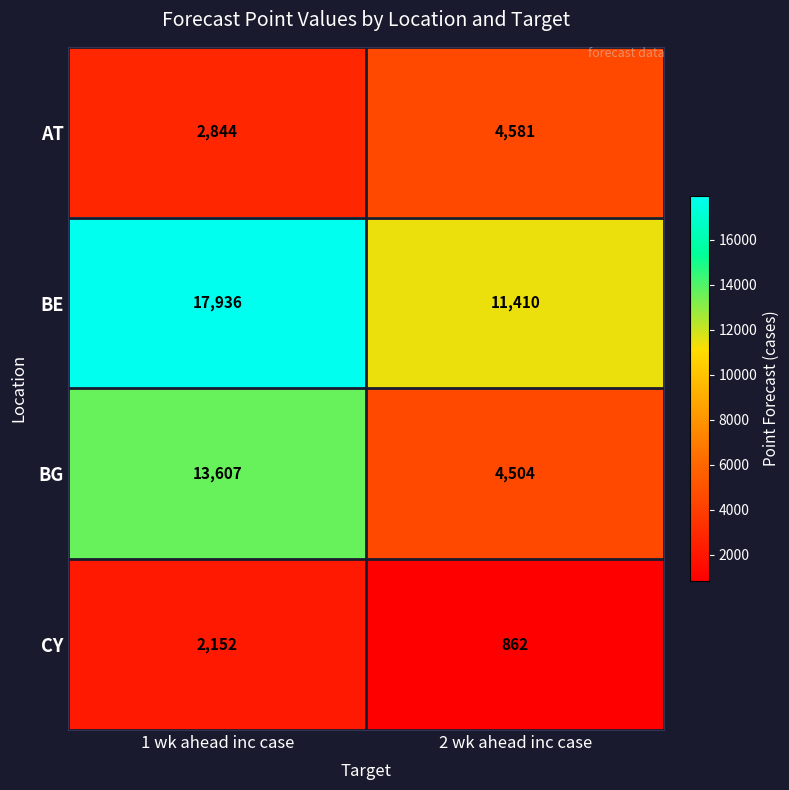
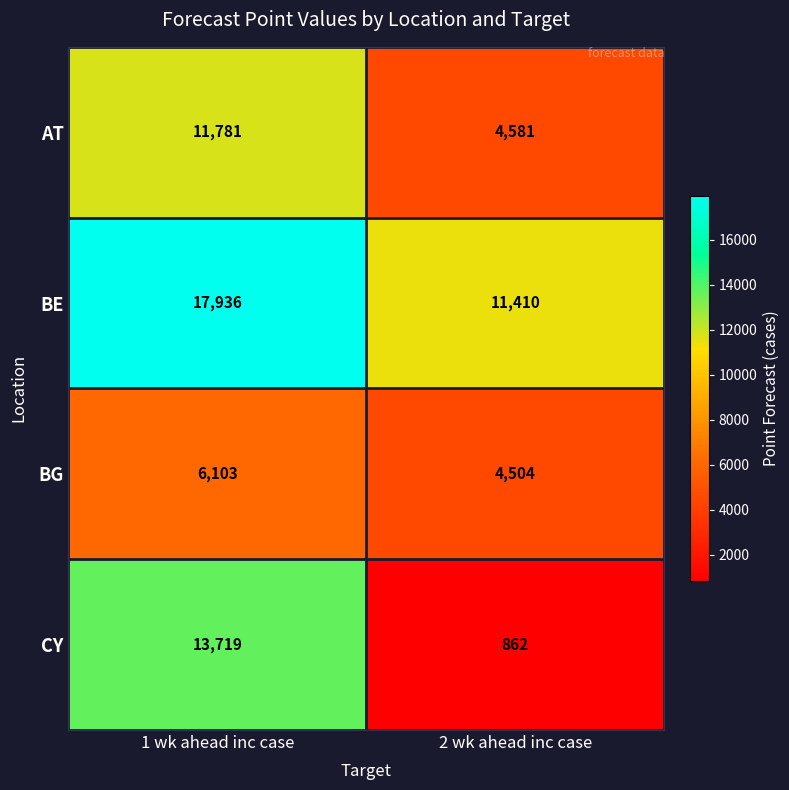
  {
    "AT": {
-     "1 wk ahead inc case": "2,844"
+     "1 wk ahead inc case": "11,781"
    },
    "BE": {
      "1 wk ahead inc case": "17,936",
      "2 wk ahead inc case": "11,410"
    },
    "BG": {
-     "1 wk ahead inc case": "13,607",
+     "1 wk ahead inc case": "6,103",
      "2 wk ahead inc case": "4,504"
    },
    "CY": {
-     "1 wk ahead inc case": "2,152",
+     "1 wk ahead inc case": "13,719",
      "2 wk ahead inc case": "862"
    }
  }
